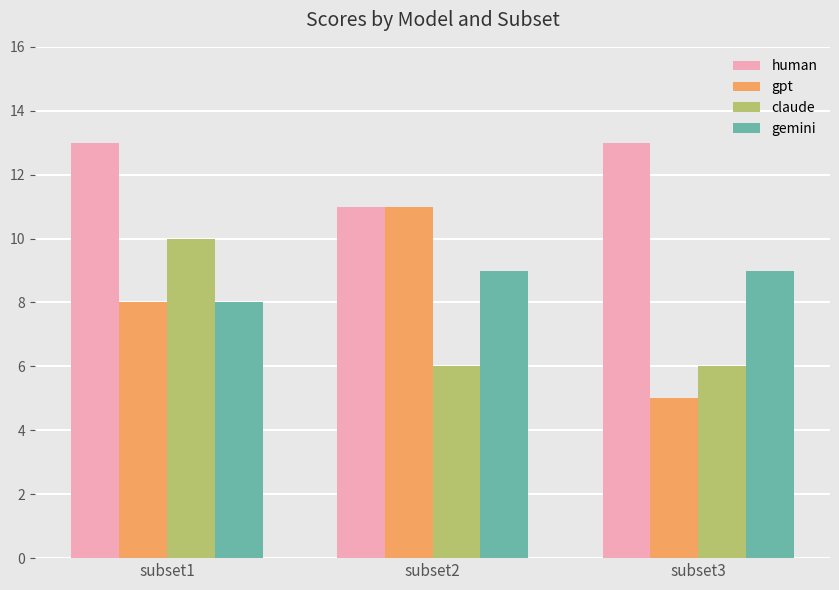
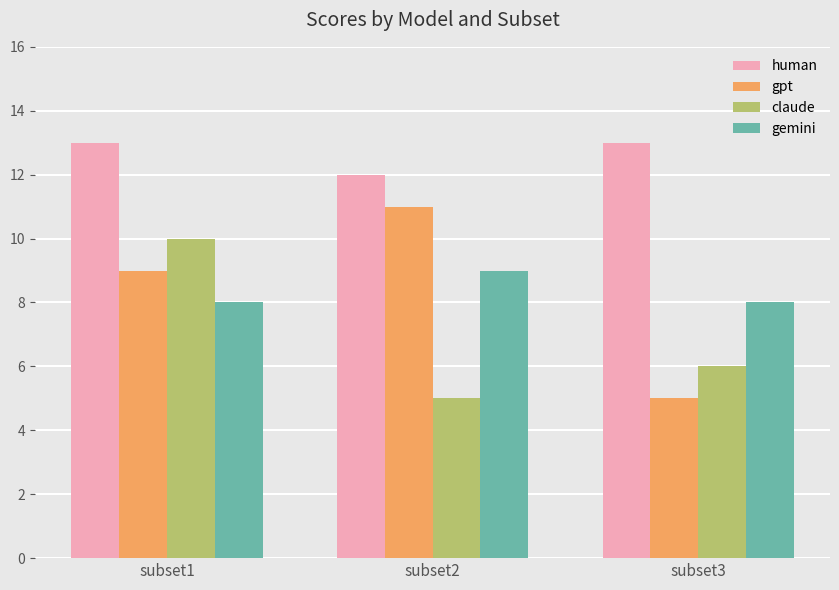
  {
    "human": {
      "subset1": 13,
-     "subset2": 11,
+     "subset2": 12,
      "subset3": 13
    },
    "gpt": {
-     "subset1": 8,
+     "subset1": 9,
      "subset2": 11,
      "subset3": 5
    },
    "claude": {
      "subset1": 10,
-     "subset2": 6,
+     "subset2": 5,
      "subset3": 6
    },
    "gemini": {
      "subset1": 8,
      "subset2": 9,
-     "subset3": 9
+     "subset3": 8
    }
  }
